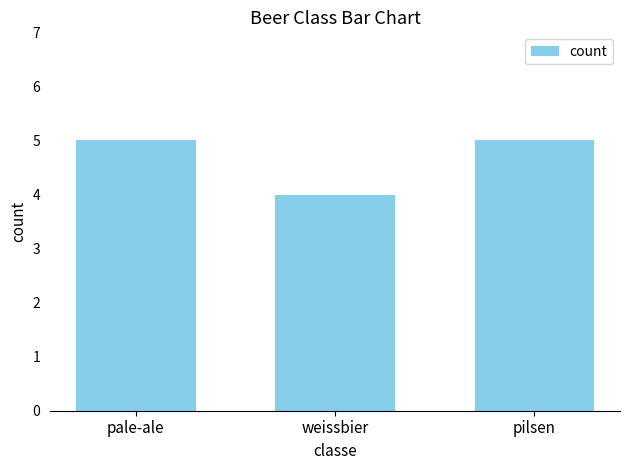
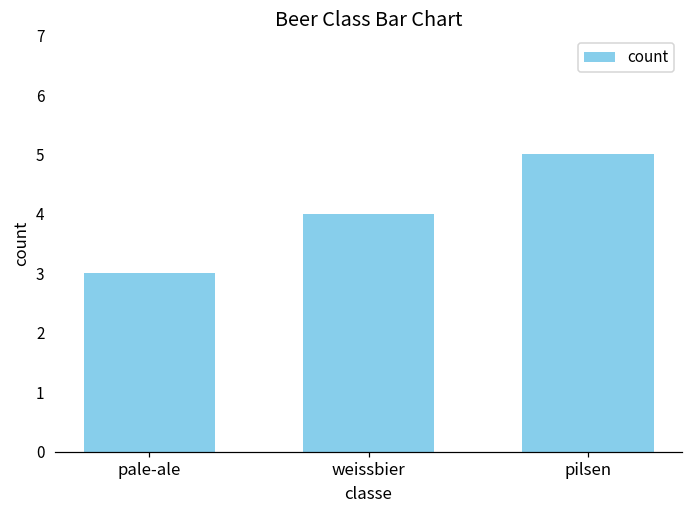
  {
-   "pale-ale": 5,
+   "pale-ale": 3,
    "weissbier": 4,
    "pilsen": 5
  }
